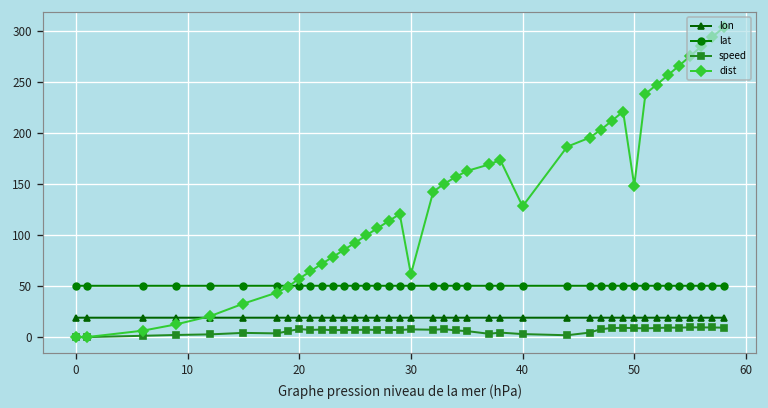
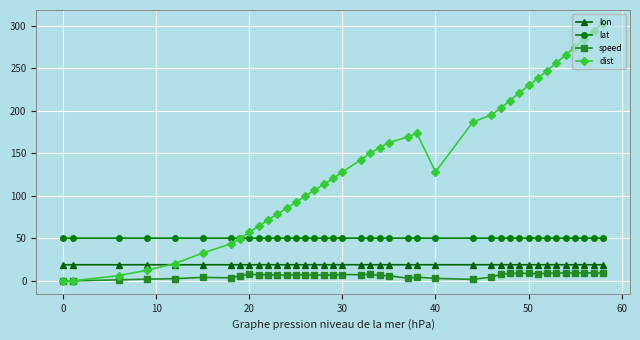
  {
    "dist": {
      "20": 60,
-     "30": 60,
+     "30": 130,
      "40": 130,
-     "50": 150
+     "50": 230
    }
  }
